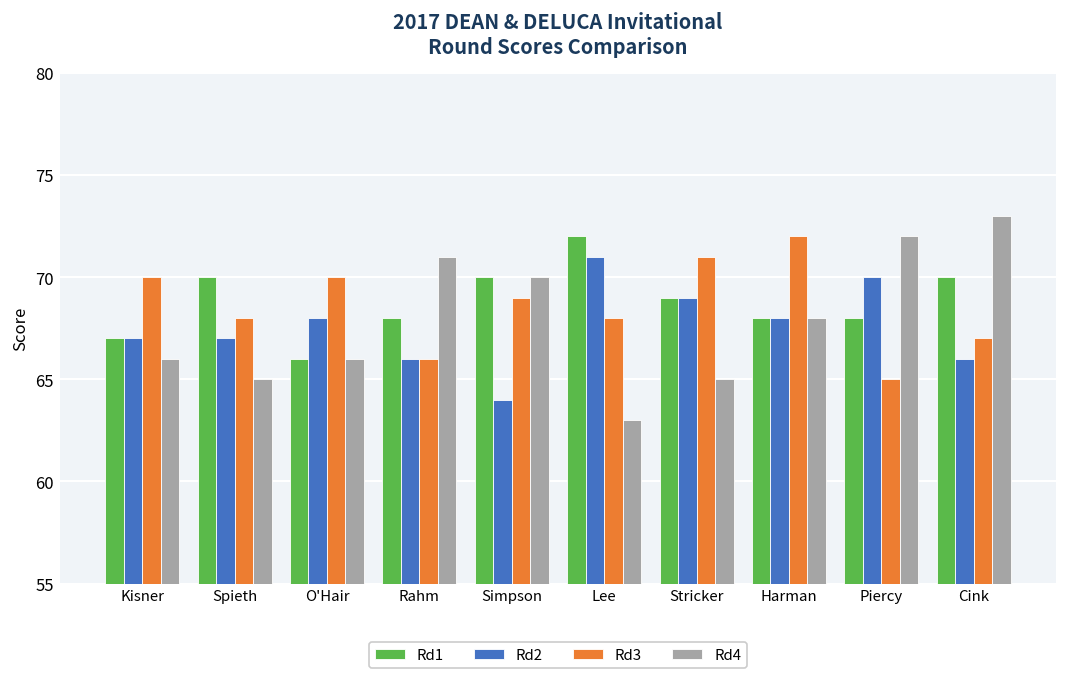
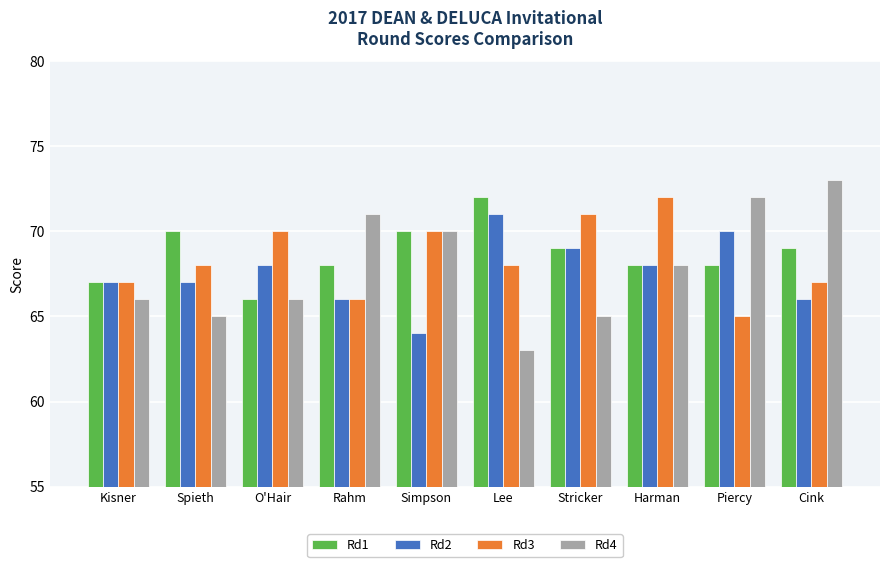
  {
    "Rd1": {
      "Kisner": 67,
      "Spieth": 70,
      "O'Hair": 66,
      "Rahm": 68,
      "Simpson": 70,
      "Lee": 72,
      "Stricker": 69,
      "Harman": 68,
      "Piercy": 68,
-     "Cink": 70
+     "Cink": 69
    },
    "Rd2": {
      "Kisner": 67,
      "Spieth": 67,
      "O'Hair": 68,
      "Rahm": 66,
      "Simpson": 64,
      "Lee": 71,
      "Stricker": 69,
      "Harman": 68,
      "Piercy": 70,
      "Cink": 66
    },
    "Rd3": {
-     "Kisner": 70,
+     "Kisner": 67,
      "Spieth": 68,
      "O'Hair": 70,
      "Rahm": 66,
-     "Simpson": 69,
+     "Simpson": 70,
      "Lee": 68,
      "Stricker": 71,
      "Harman": 72,
      "Piercy": 65,
      "Cink": 67
    },
    "Rd4": {
      "Kisner": 66,
      "Spieth": 65,
      "O'Hair": 66,
      "Rahm": 71,
      "Simpson": 70,
      "Lee": 63,
      "Stricker": 65,
      "Harman": 68,
      "Piercy": 72,
      "Cink": 73
    }
  }
